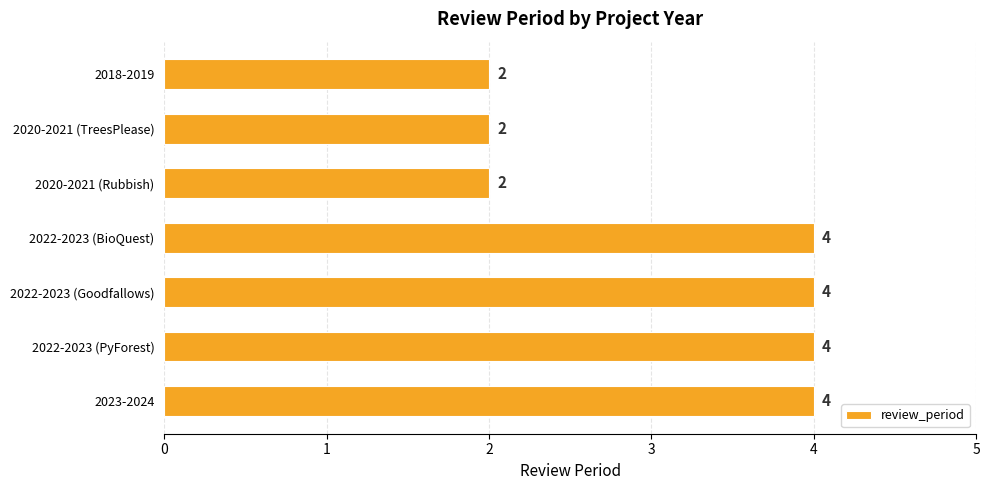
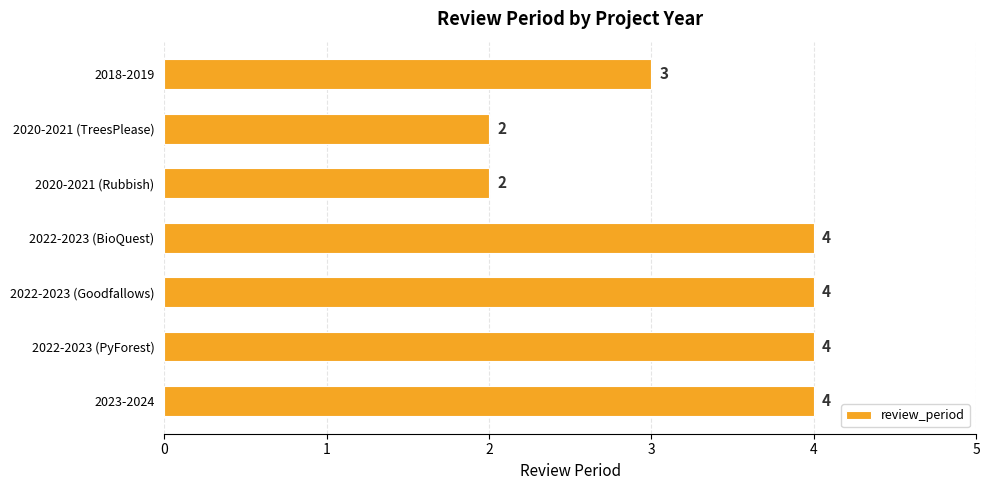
  {
-   "2018-2019": 2,
+   "2018-2019": 3,
    "2020-2021 (TreesPlease)": 2,
    "2020-2021 (Rubbish)": 2,
    "2022-2023 (BioQuest)": 4,
    "2022-2023 (Goodfallows)": 4,
    "2022-2023 (PyForest)": 4,
    "2023-2024": 4
  }
